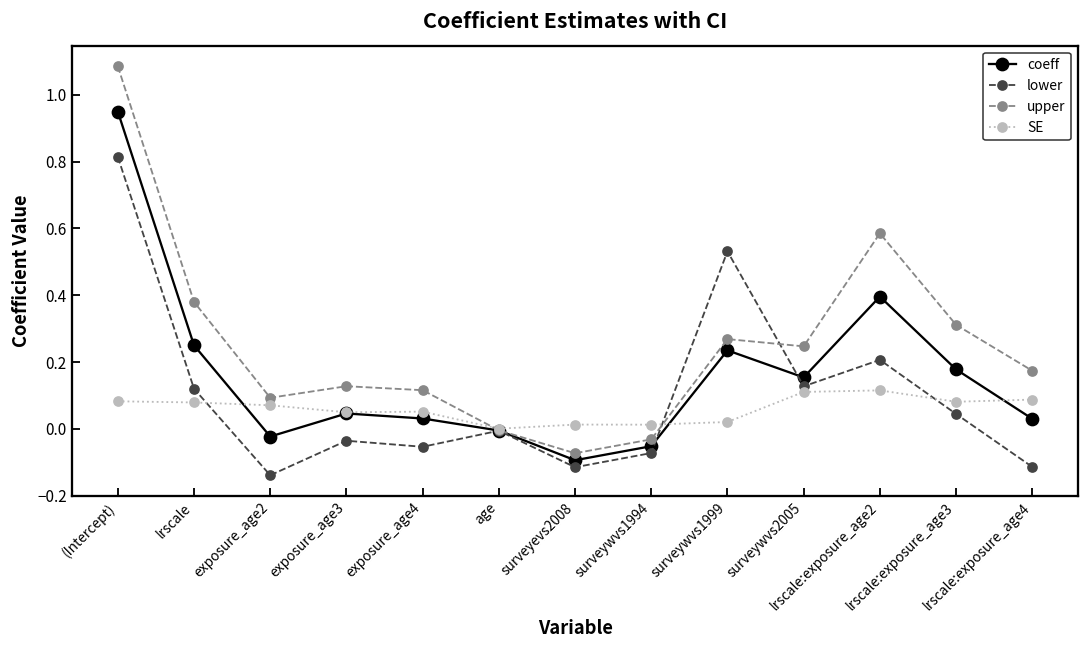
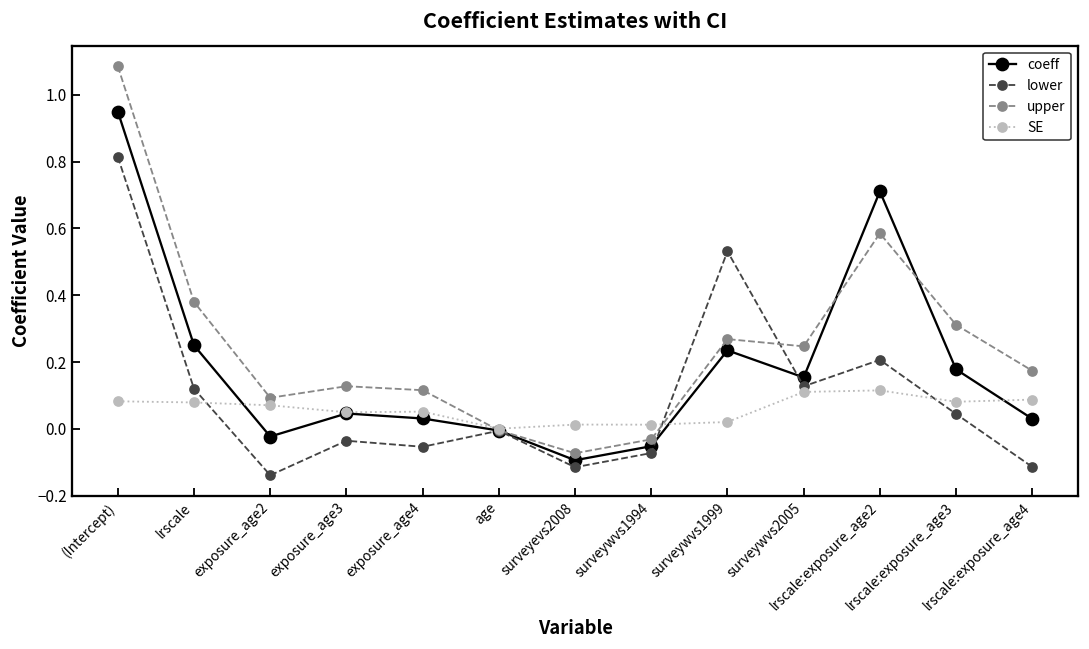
  {
    "coeff": {
      "(Intercept)": 0.95,
      "lrscale": 0.25,
      "exposure_age2": -0.02,
      "exposure_age4": 0.03,
      "surveyevs2008": -0.09,
      "surveywvs1994": -0.05,
      "surveywvs1999": 0.24,
      "surveywvs2005": 0.15,
-     "lrscale:exposure_age2": 0.40,
+     "lrscale:exposure_age2": 0.71,
      "lrscale:exposure_age3": 0.18,
      "lrscale:exposure_age4": 0.03
    },
    "lower": {
      "(Intercept)": 0.81,
      "lrscale": 0.12,
      "exposure_age2": -0.14,
      "exposure_age3": -0.04,
      "exposure_age4": -0.05,
      "surveyevs2008": -0.11,
      "surveywvs1994": -0.07,
      "surveywvs1999": 0.53,
      "surveywvs2005": 0.13,
      "lrscale:exposure_age2": 0.21,
      "lrscale:exposure_age3": 0.04,
      "lrscale:exposure_age4": -0.11
    },
    "upper": {
      "(Intercept)": 1.09,
      "lrscale": 0.38,
      "exposure_age2": 0.09,
      "exposure_age3": 0.13,
      "exposure_age4": 0.12,
      "surveyevs2008": -0.07,
      "surveywvs1994": -0.03,
      "surveywvs1999": 0.27,
      "surveywvs2005": 0.25,
      "lrscale:exposure_age2": 0.59,
      "lrscale:exposure_age3": 0.31,
      "lrscale:exposure_age4": 0.17
    },
    "SE": {
      "(Intercept)": 0.08,
      "lrscale": 0.08,
      "exposure_age2": 0.07,
      "exposure_age4": 0.05,
      "surveyevs2008": 0.01,
      "surveywvs1994": 0.01,
      "surveywvs1999": 0.02,
      "surveywvs2005": 0.11,
      "lrscale:exposure_age2": 0.12,
      "lrscale:exposure_age3": 0.08,
      "lrscale:exposure_age4": 0.09
    }
  }
